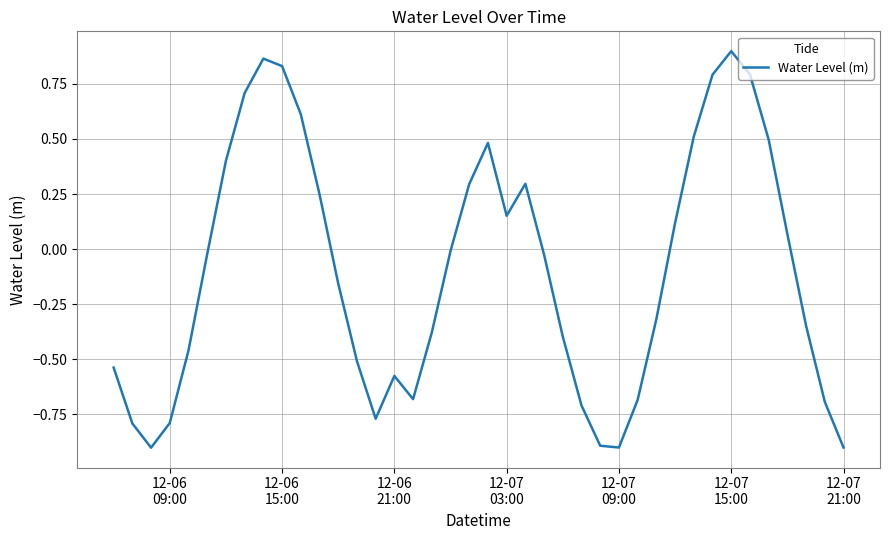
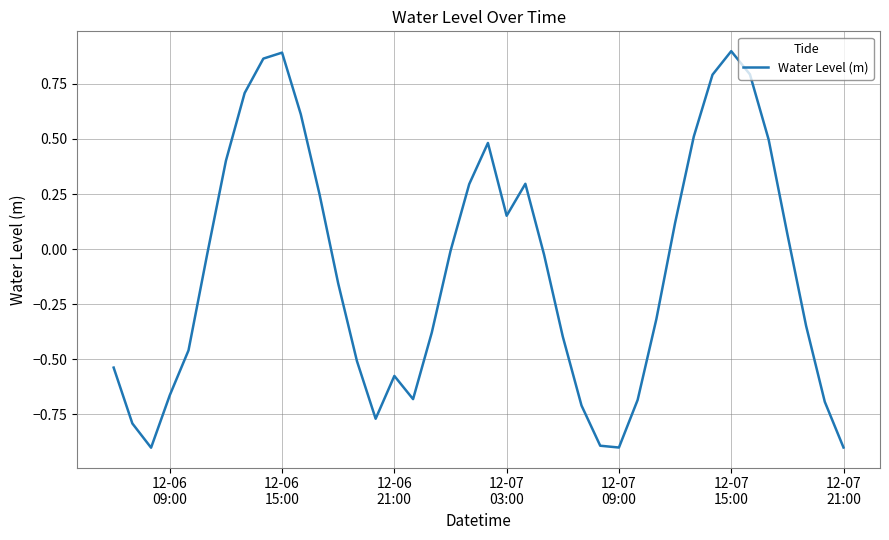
  {
-   "12-06 09:00": -0.79,
-   "12-06 15:00": 0.83,
+   "12-06 09:00": -0.66,
+   "12-06 15:00": 0.89,
    "12-06 21:00": -0.58,
    "12-07 03:00": 0.15,
    "12-07 09:00": -0.90,
    "12-07 15:00": 0.90,
    "12-07 21:00": -0.90
  }
